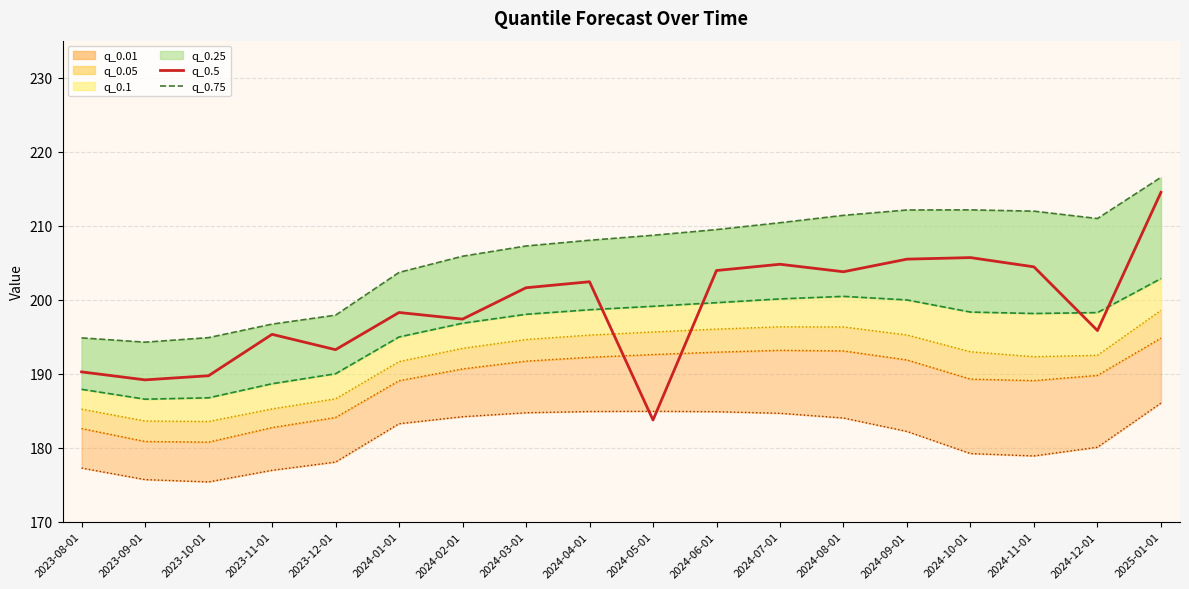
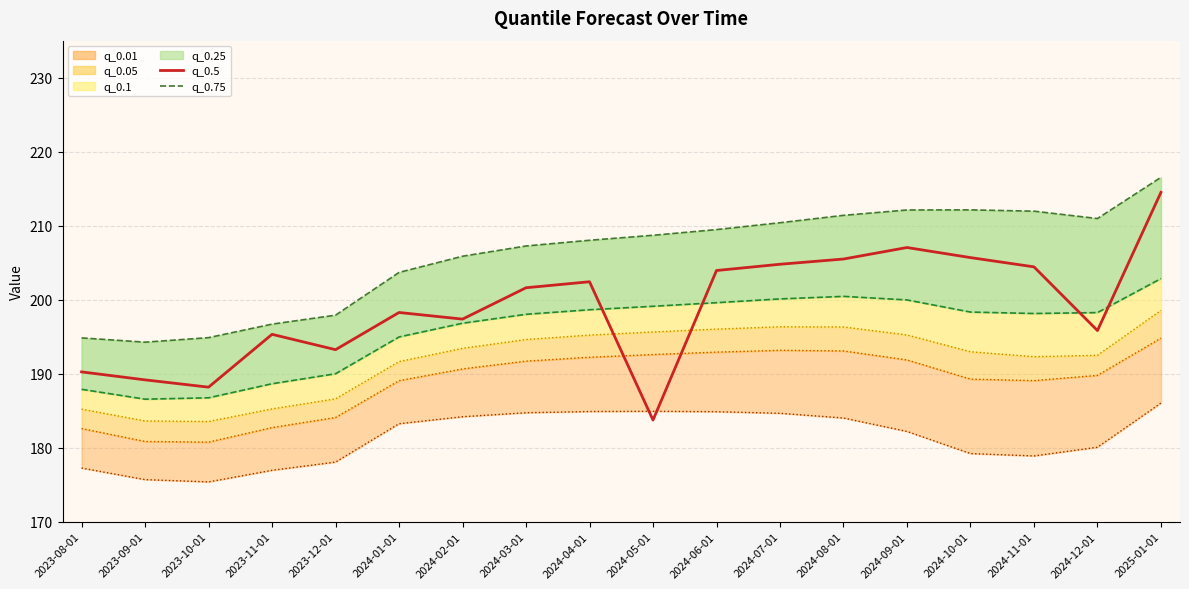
  {
    "q_0.5": {
      "2023-08-01": 190,
      "2023-09-01": 189,
-     "2023-10-01": 190,
+     "2023-10-01": 188,
      "2023-11-01": 195,
      "2023-12-01": 193,
      "2024-01-01": 198,
      "2024-02-01": 197,
      "2024-03-01": 202,
      "2024-04-01": 202,
      "2024-05-01": 184,
      "2024-06-01": 204,
      "2024-07-01": 205,
-     "2024-08-01": 204,
-     "2024-09-01": 205,
+     "2024-08-01": 205,
+     "2024-09-01": 207,
      "2024-10-01": 206,
      "2024-11-01": 204,
      "2024-12-01": 196,
      "2025-01-01": 215
    }
  }
